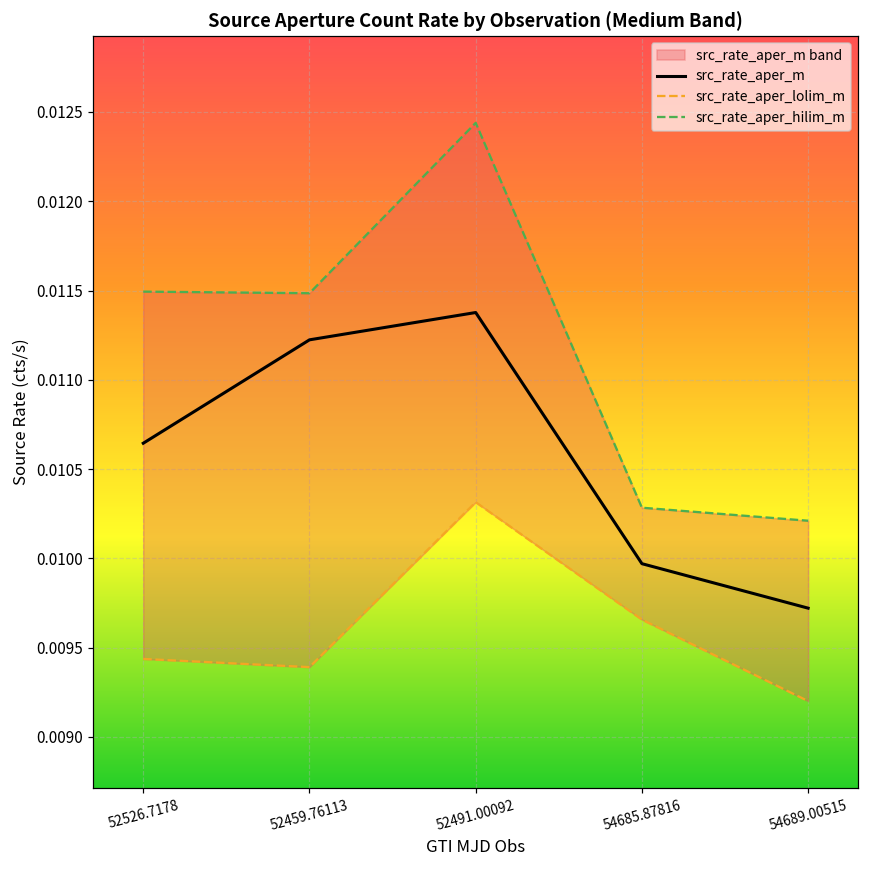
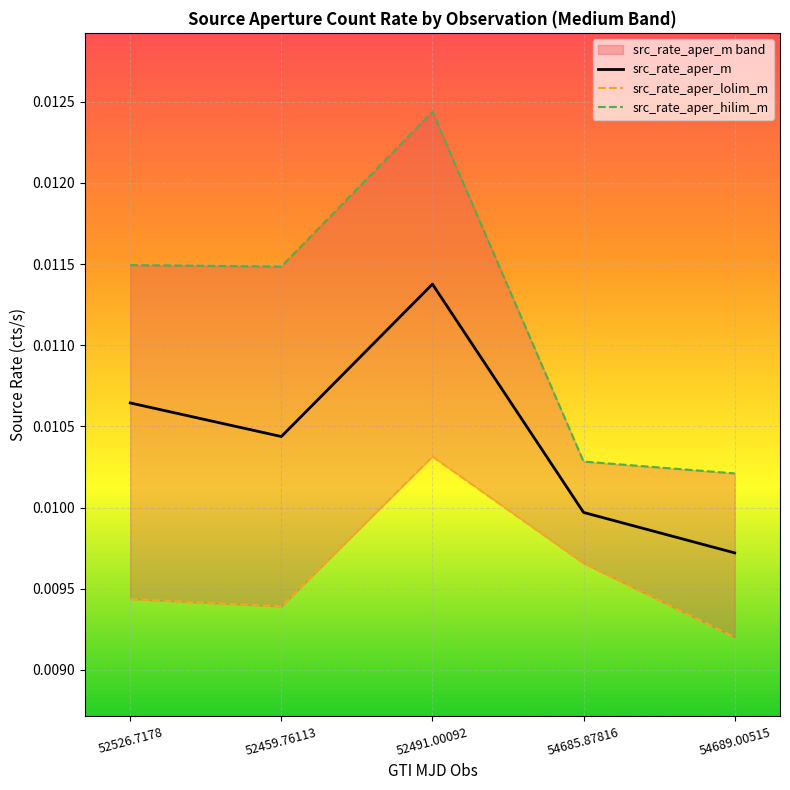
  {
    "src_rate_aper_m": {
      "52526.7178": 0.01065,
-     "52459.76113": 0.01122,
+     "52459.76113": 0.01044,
      "52491.00092": 0.01138,
      "54685.87816": 0.00997,
      "54689.00515": 0.00972
    },
    "src_rate_aper_lolim_m": {
      "52526.7178": 0.00944,
      "52459.76113": 0.00939,
      "52491.00092": 0.01032,
      "54685.87816": 0.00966,
      "54689.00515": 0.00920
    },
    "src_rate_aper_m band": {
      "52526.7178": 0.01149,
      "52459.76113": 0.01149,
      "52491.00092": 0.01244,
      "54685.87816": 0.01028,
      "54689.00515": 0.01021
    }
  }
